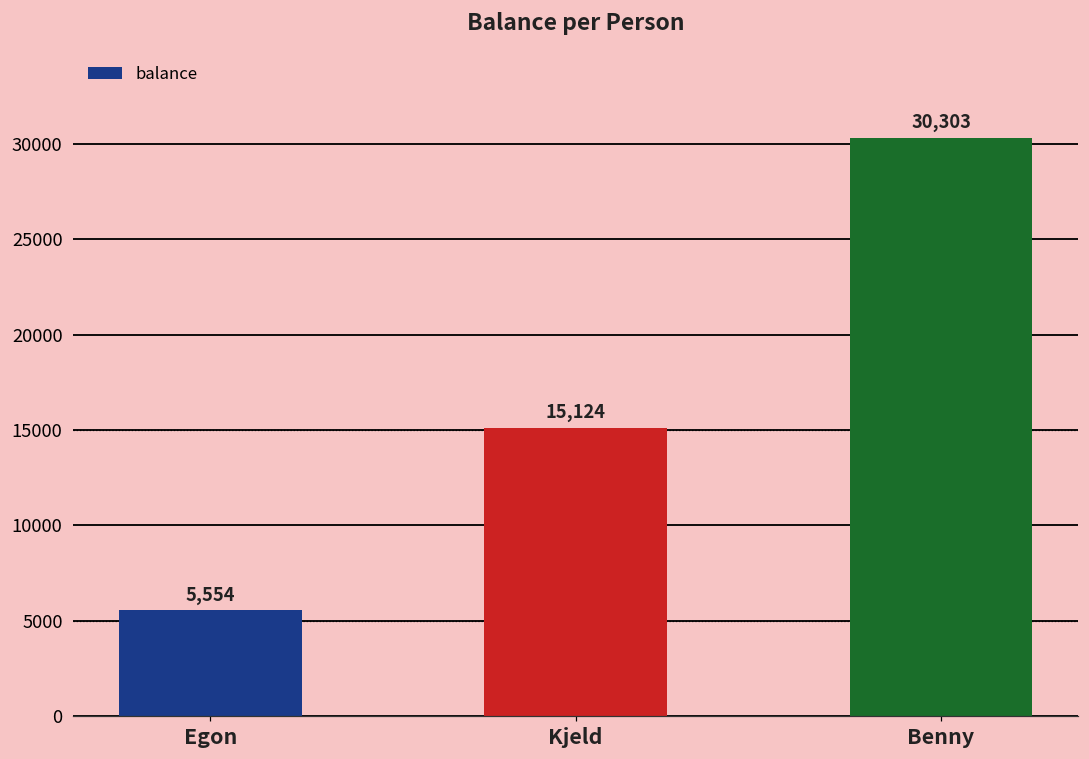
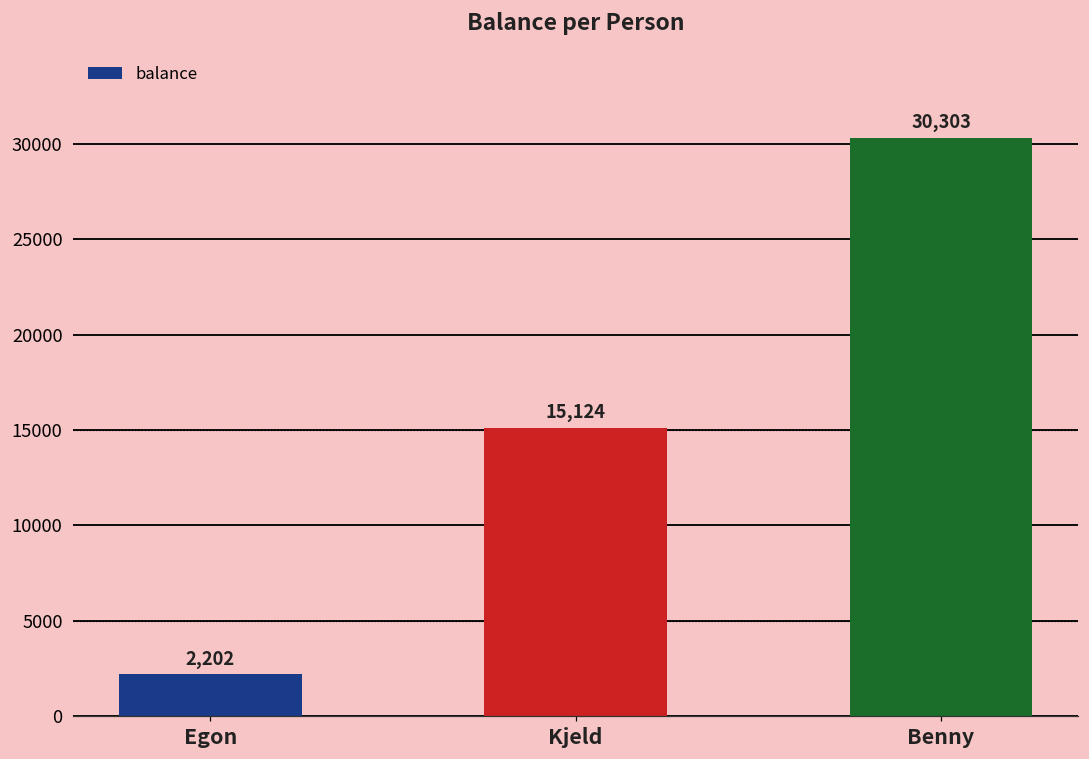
  {
-   "Egon": "5,554",
+   "Egon": "2,202",
    "Kjeld": "15,124",
    "Benny": "30,303"
  }
